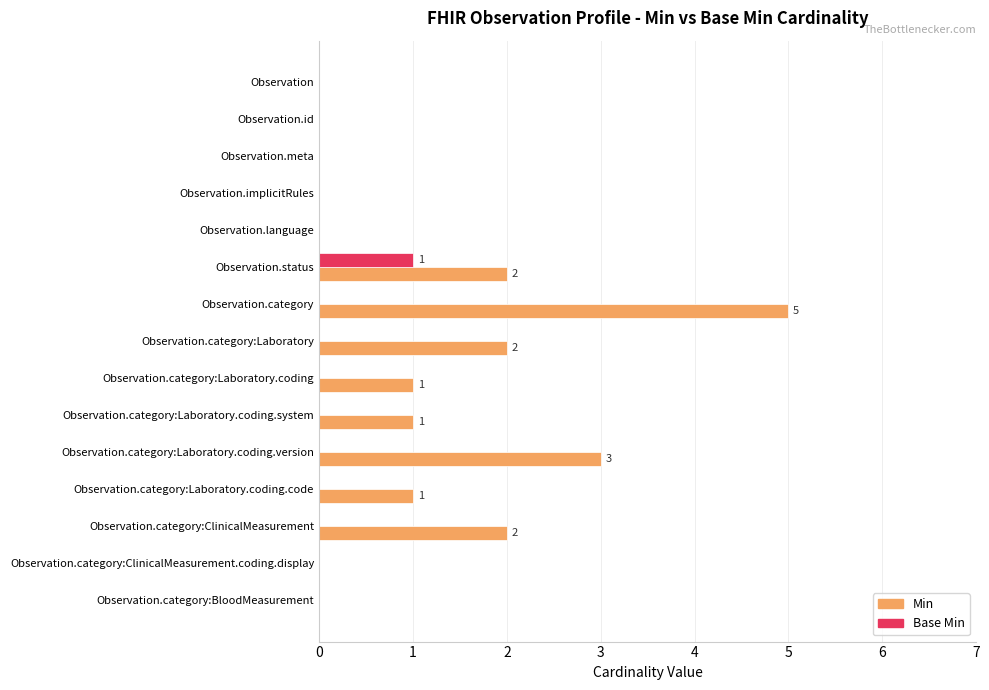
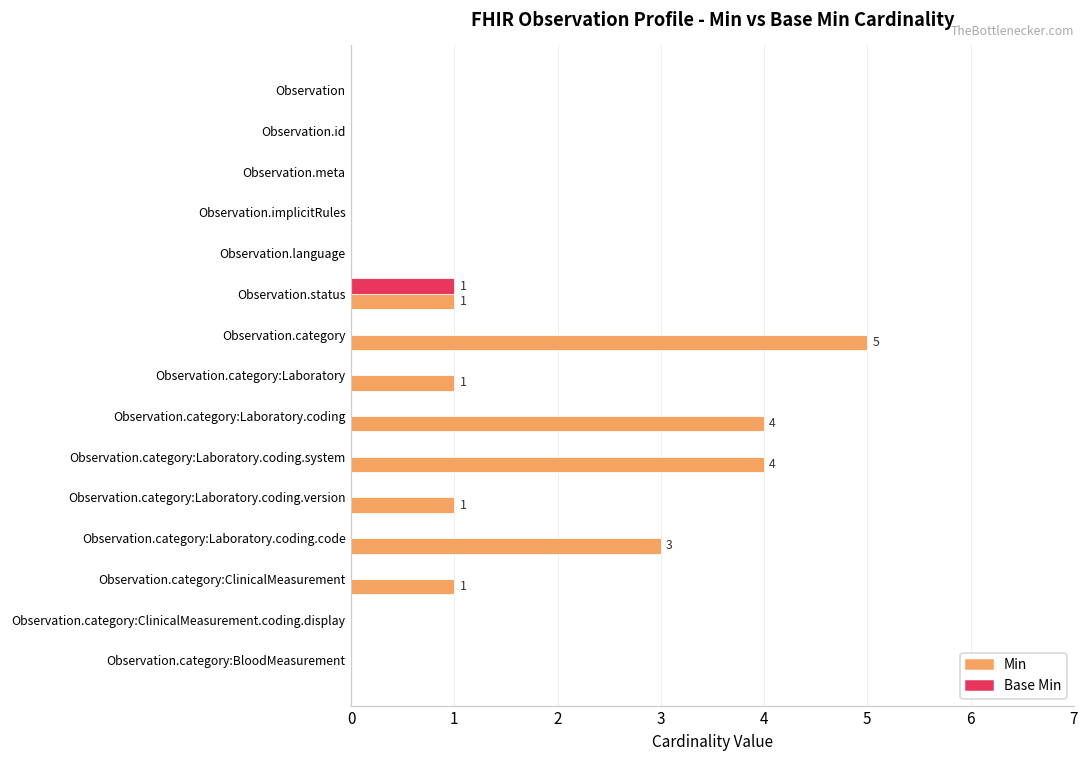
  {
    "Min": {
-     "Observation.status": 2,
+     "Observation.status": 1,
      "Observation.category": 5,
-     "Observation.category:Laboratory": 2,
-     "Observation.category:Laboratory.coding": 1,
-     "Observation.category:Laboratory.coding.system": 1,
-     "Observation.category:Laboratory.coding.version": 3,
-     "Observation.category:Laboratory.coding.code": 1,
-     "Observation.category:ClinicalMeasurement": 2
+     "Observation.category:Laboratory": 1,
+     "Observation.category:Laboratory.coding": 4,
+     "Observation.category:Laboratory.coding.system": 4,
+     "Observation.category:Laboratory.coding.version": 1,
+     "Observation.category:Laboratory.coding.code": 3,
+     "Observation.category:ClinicalMeasurement": 1
    },
    "Base Min": {
      "Observation.status": 1
    }
  }
